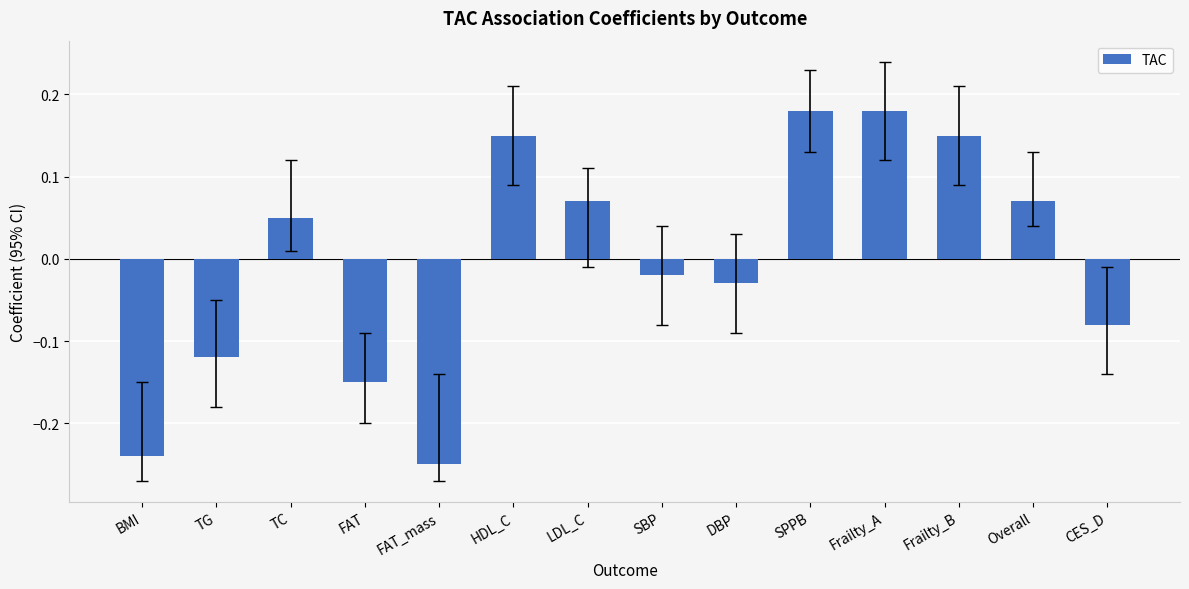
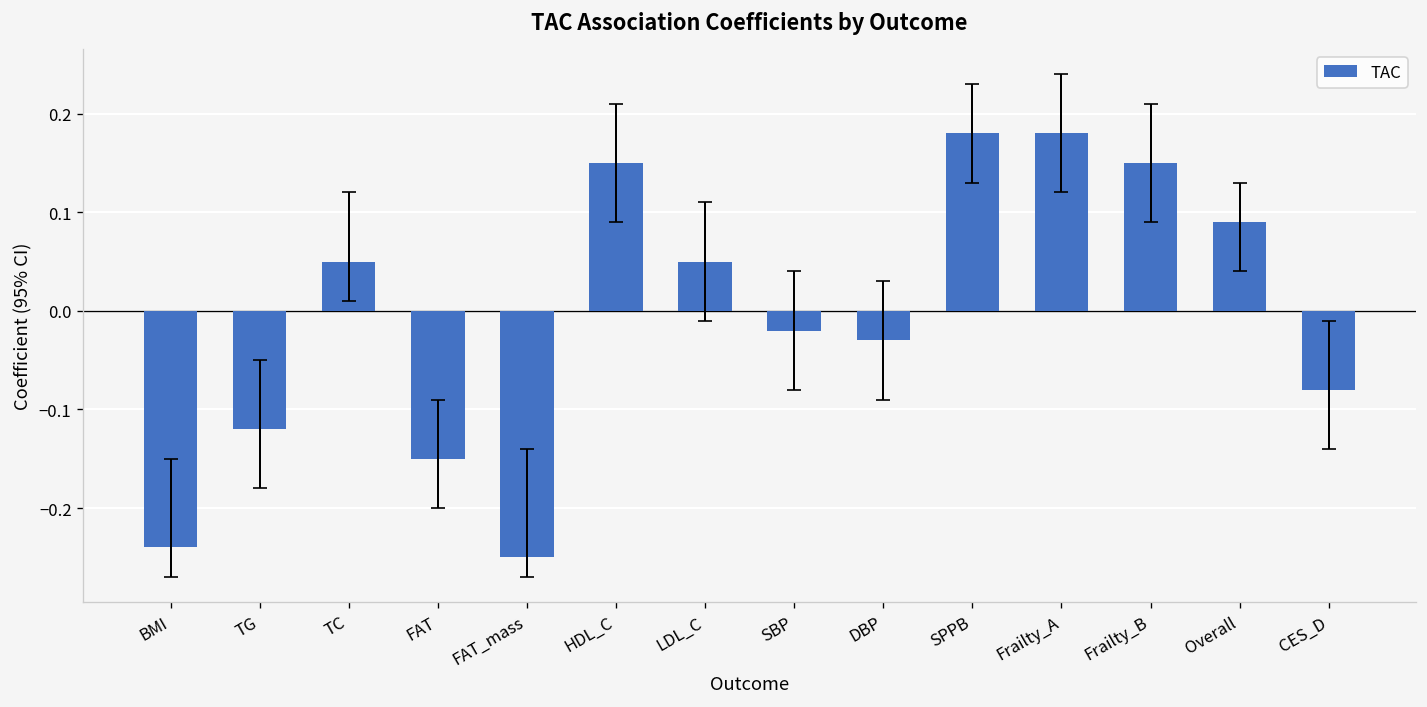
  {
    "TAC": {
      "BMI": -0.24,
      "TG": -0.12,
      "TC": 0.05,
      "FAT": -0.15,
      "FAT_mass": -0.25,
      "HDL_C": 0.15,
-     "LDL_C": 0.07,
+     "LDL_C": 0.05,
      "SBP": -0.02,
      "DBP": -0.03,
      "SPPB": 0.18,
      "Frailty_A": 0.18,
      "Frailty_B": 0.15,
-     "Overall": 0.07,
+     "Overall": 0.09,
      "CES_D": -0.08
    }
  }
